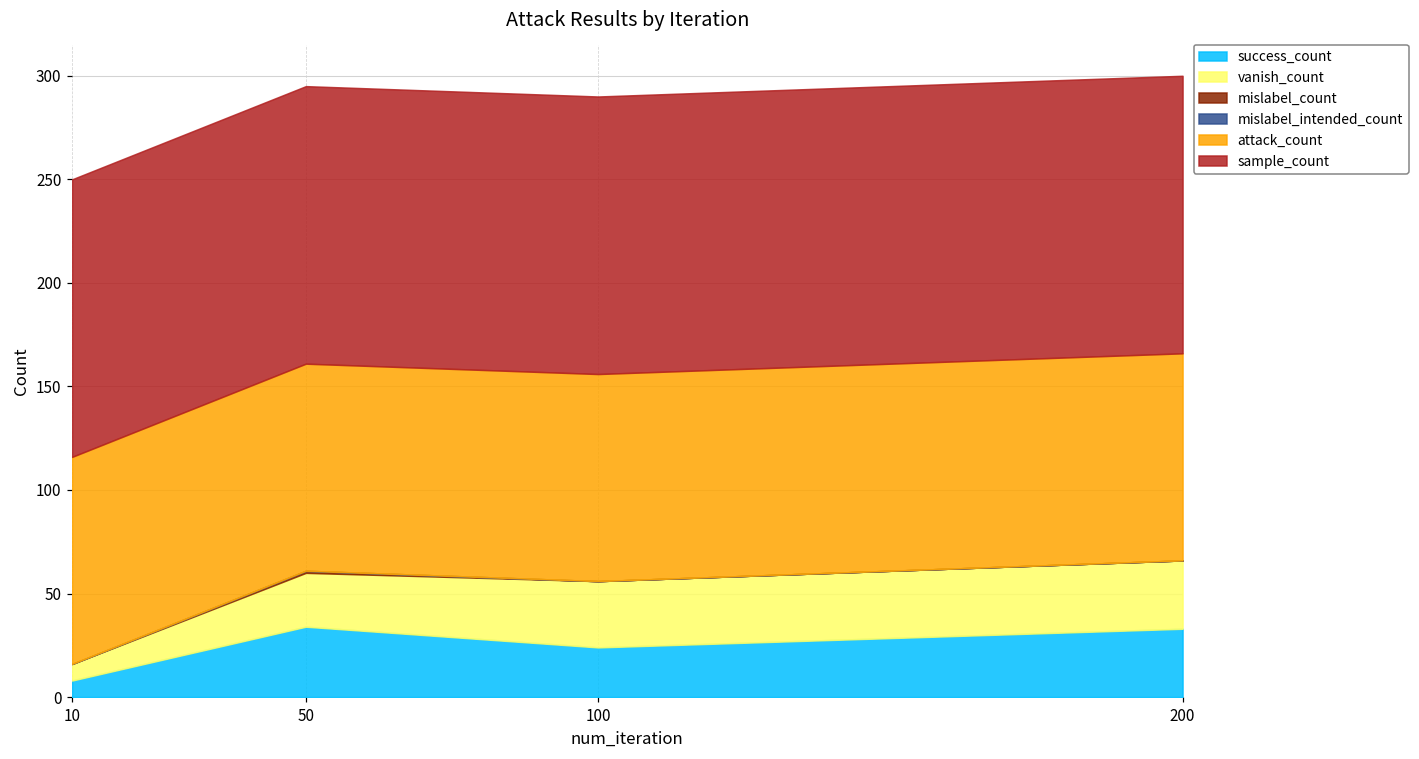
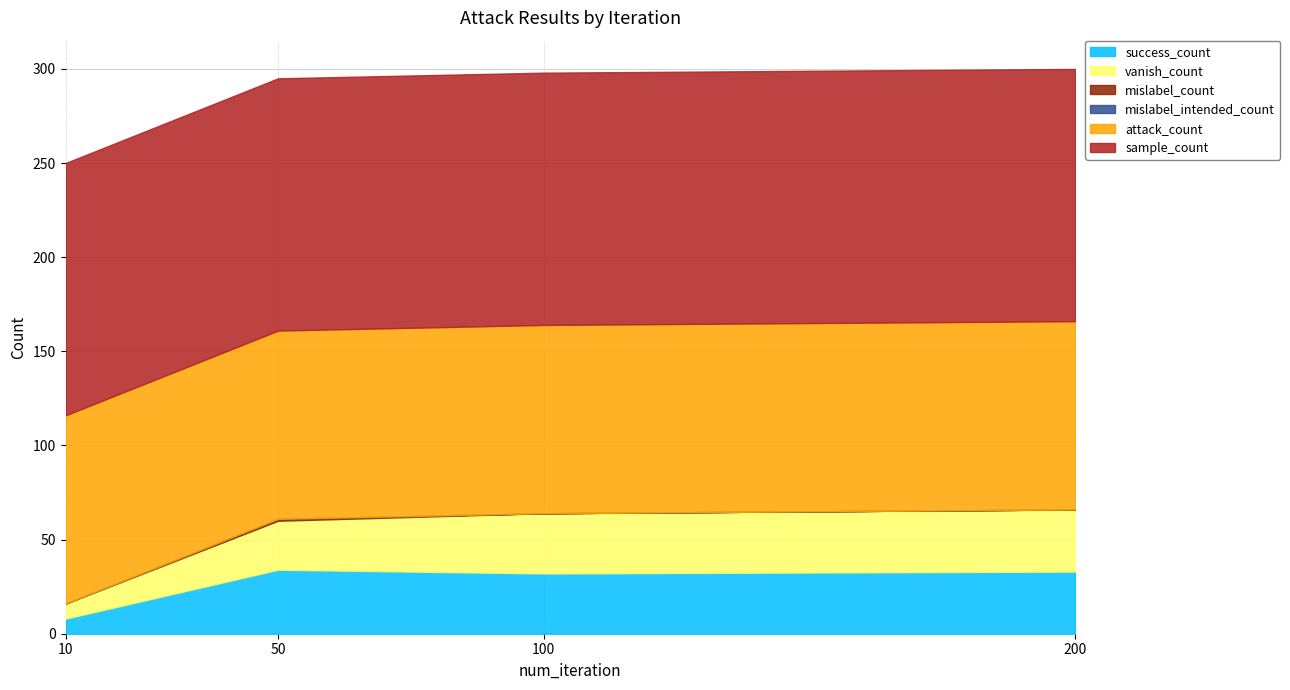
  {
    "success_count": {
      "10": 8,
      "50": 34,
-     "100": 24,
+     "100": 32,
      "200": 33
    },
    "attack_count": {
      "10": 100,
      "50": 100,
      "100": 100,
      "200": 100
    },
    "sample_count": {
      "10": 134,
      "50": 134,
      "100": 134,
      "200": 134
    }
  }
